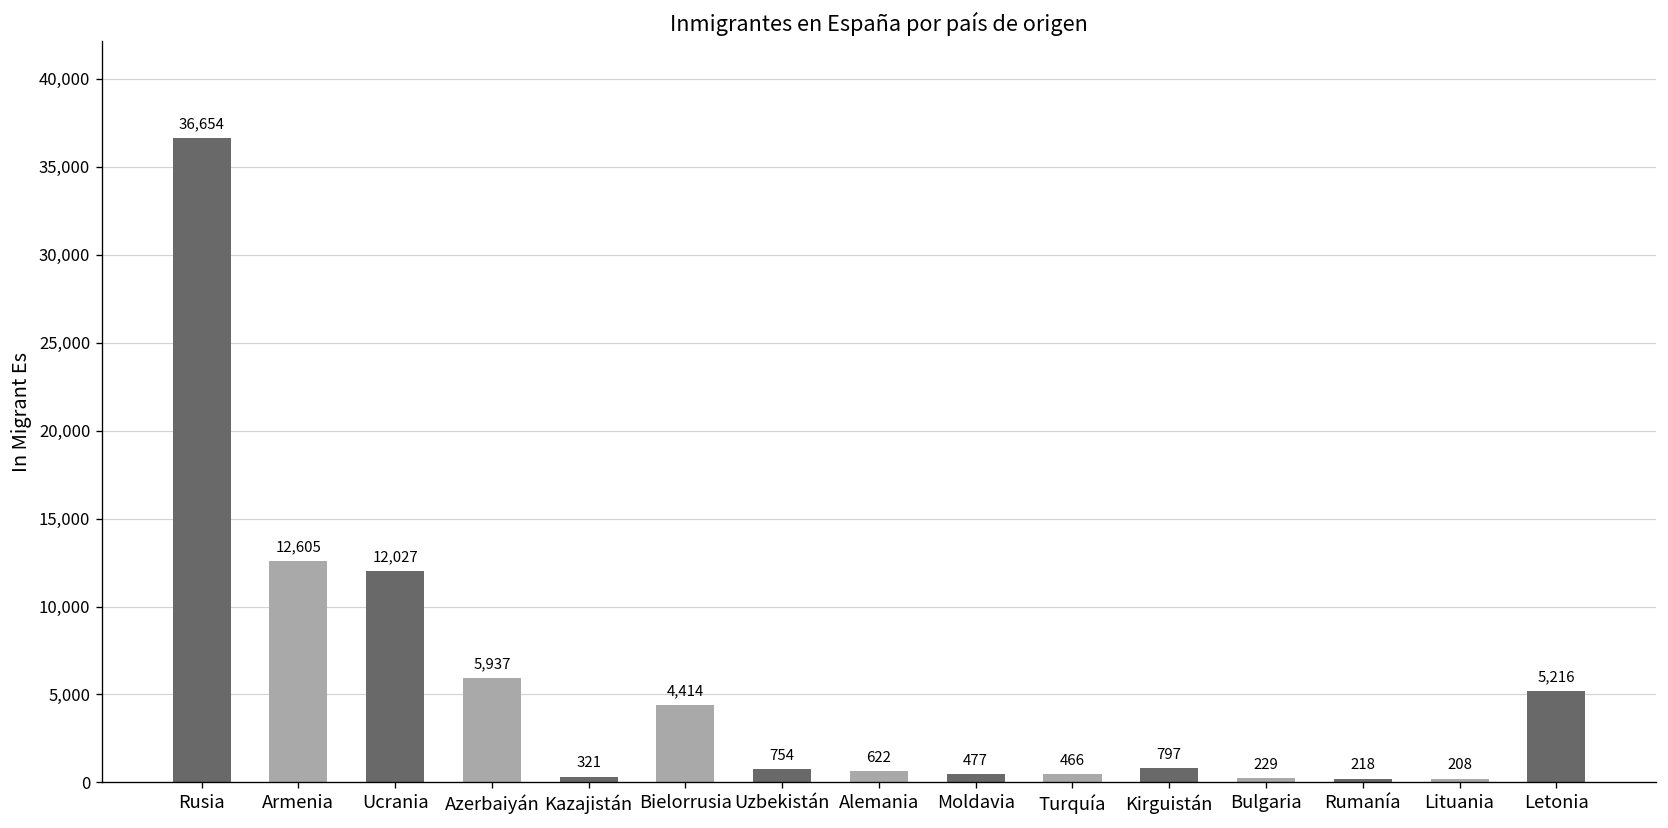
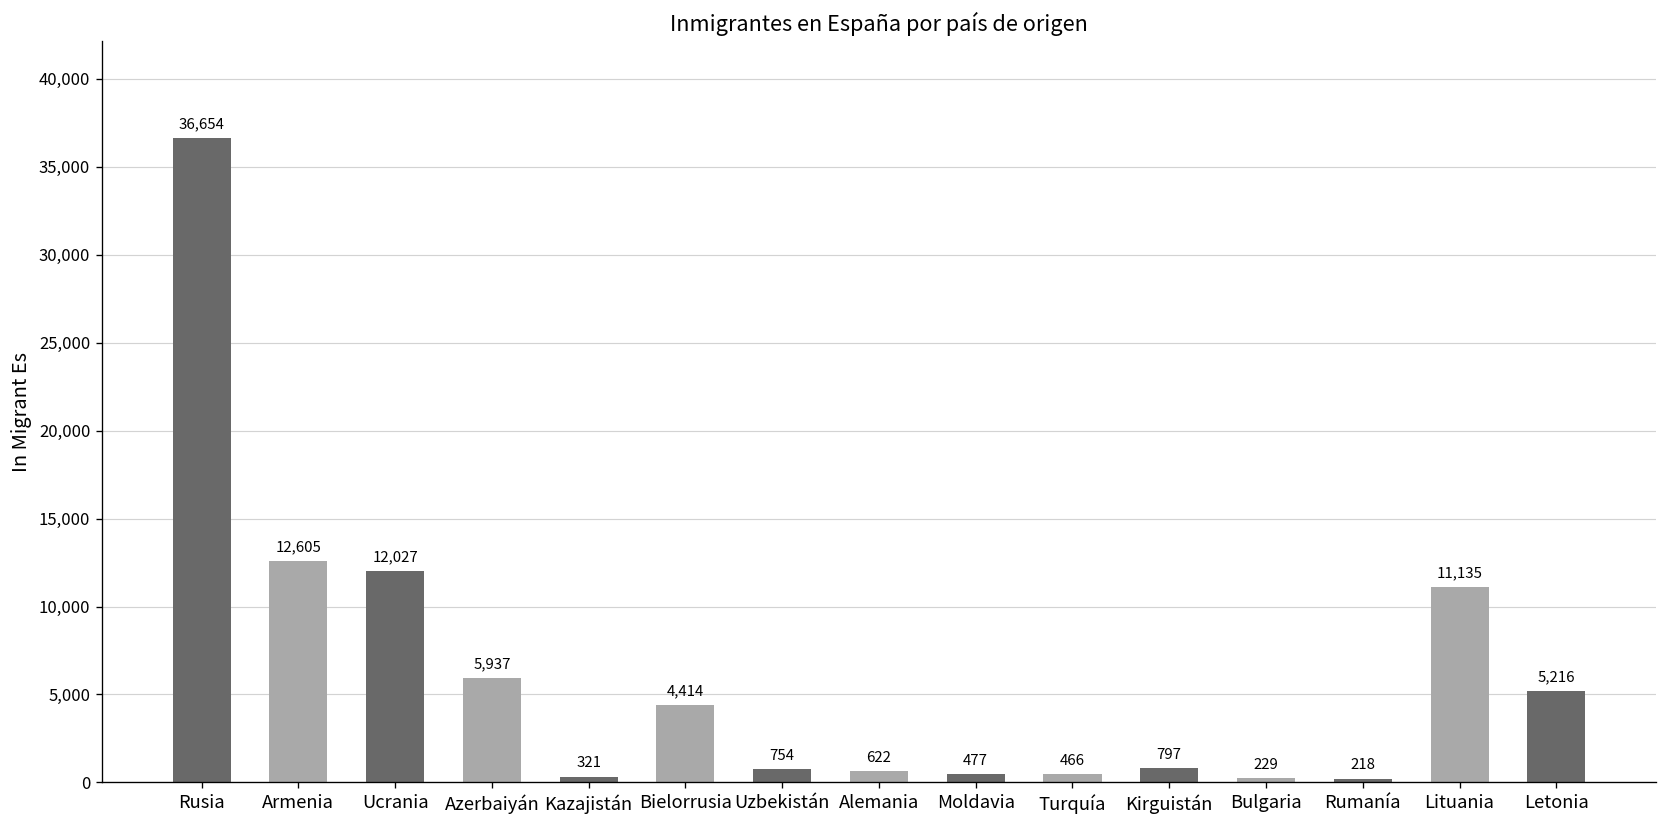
  {
    "Rusia": "36,654",
    "Armenia": "12,605",
    "Ucrania": "12,027",
    "Azerbaiyán": "5,937",
    "Kazajistán": "321",
    "Bielorrusia": "4,414",
    "Uzbekistán": "754",
    "Alemania": "622",
    "Moldavia": "477",
    "Turquía": "466",
    "Kirguistán": "797",
    "Bulgaria": "229",
    "Rumanía": "218",
-   "Lituania": "208",
+   "Lituania": "11,135",
    "Letonia": "5,216"
  }
